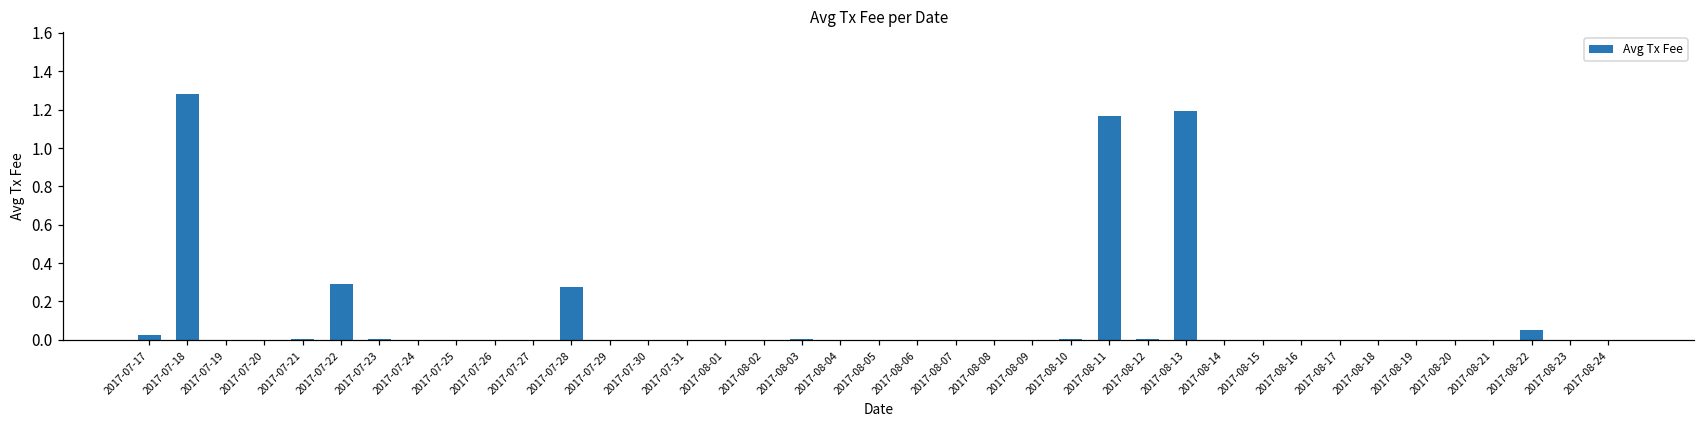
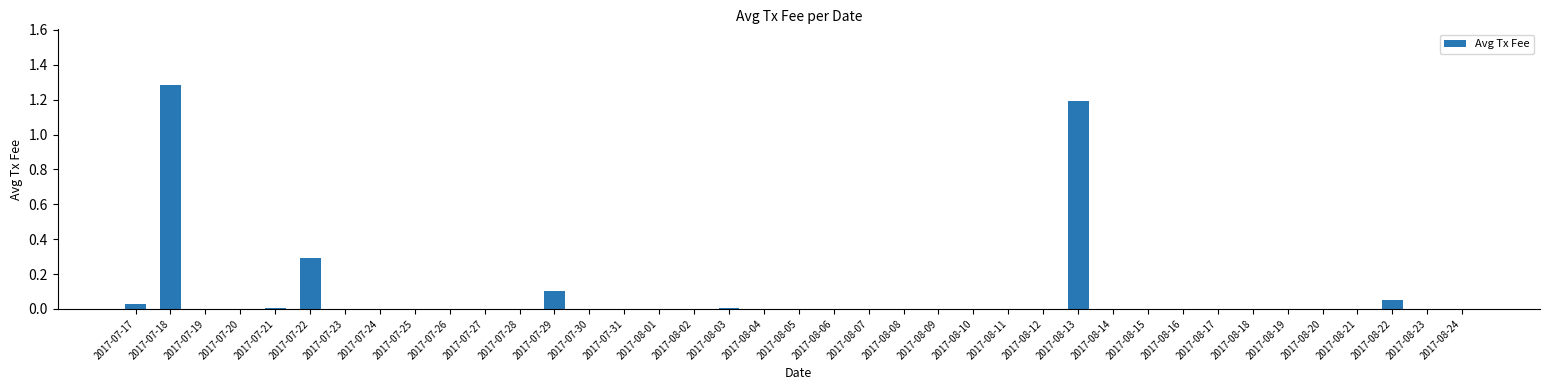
  {
    "2017-07-17": 0.03,
    "2017-07-18": 1.28,
    "2017-07-22": 0.29,
-   "2017-07-28": 0.28,
-   "2017-07-29": 0.00,
-   "2017-08-11": 1.16,
+   "2017-07-28": 0.00,
+   "2017-07-29": 0.10,
+   "2017-08-11": 0.00,
    "2017-08-13": 1.19,
    "2017-08-22": 0.05
  }
